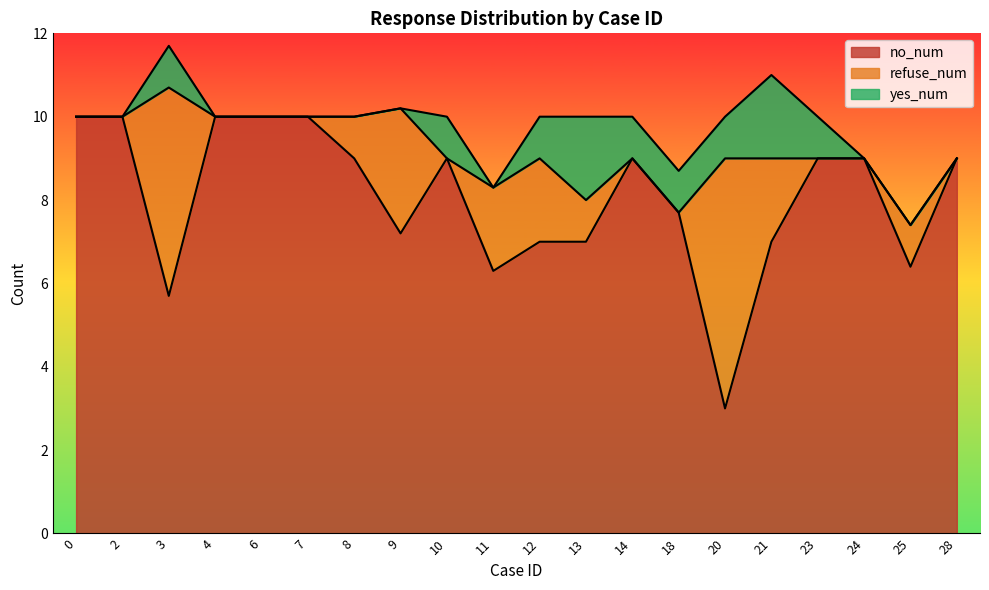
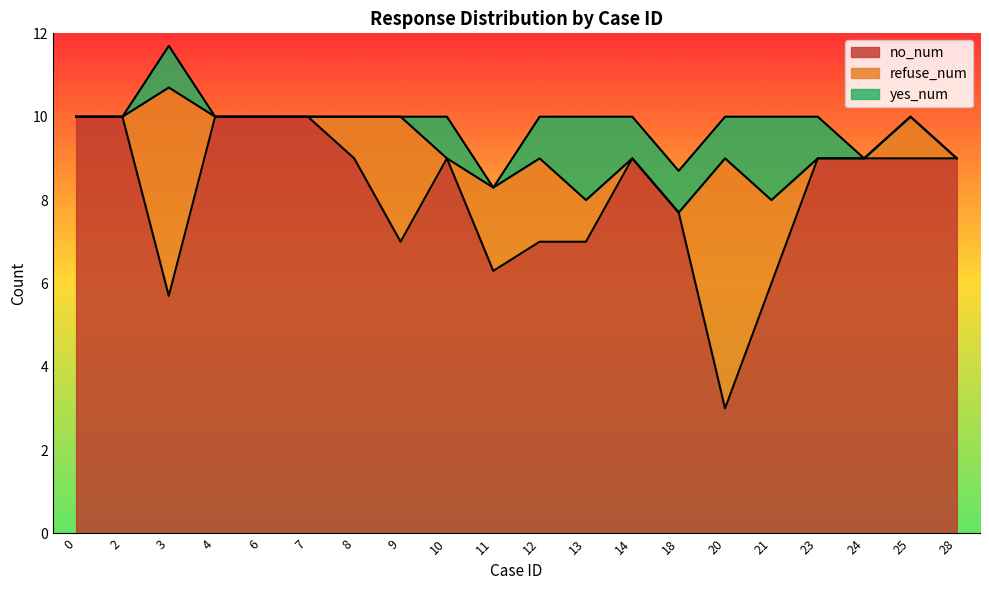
  {
    "no_num": {
      "3": 5.7,
      "8": 9.0,
-     "9": 7.2,
+     "9": 7.0,
      "11": 6.3,
      "12": 7.0,
      "13": 7.0,
      "20": 3.0,
-     "21": 7,
-     "25": 6.4
+     "21": 6,
+     "25": 9.0
    },
    "refuse_num": {
      "3": 5.0,
      "12": 2.0,
      "13": 1.0,
      "20": 6.0,
      "21": 2.0
    },
    "yes_num": {
      "3": 1.0,
      "10": 1.0,
      "12": 1.0,
      "13": 2.0,
      "14": 1.0,
      "18": 1.0,
      "20": 1.0,
      "21": 2.0,
      "23": 1.0
    }
  }
